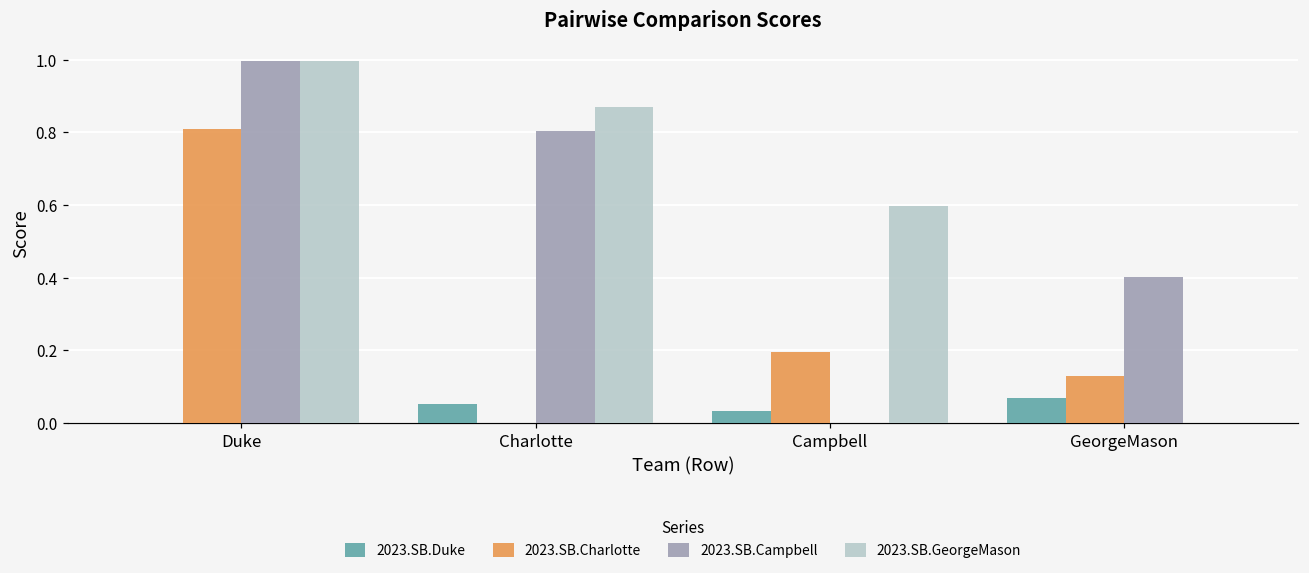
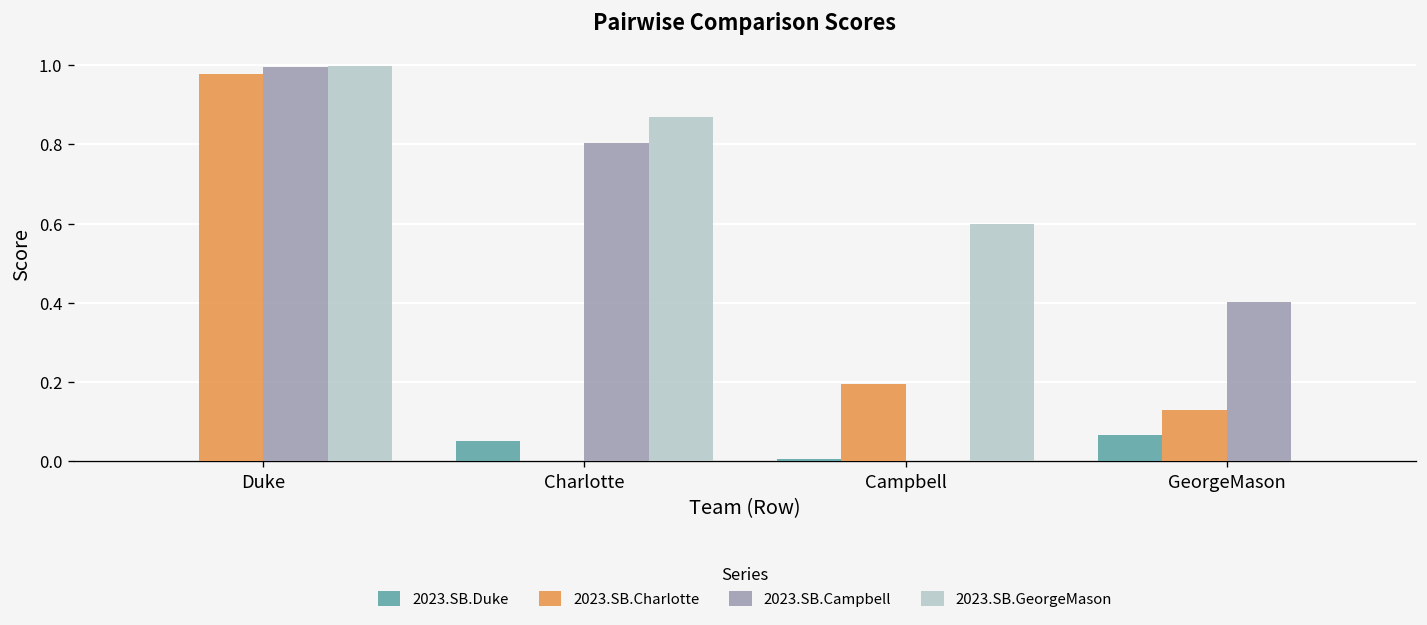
  {
    "2023.SB.Duke": {
      "Duke": 0.00,
      "Charlotte": 0.05,
-     "Campbell": 0.03,
+     "Campbell": 0.01,
      "GeorgeMason": 0.07
    },
    "2023.SB.Charlotte": {
-     "Duke": 0.81,
+     "Duke": 0.98,
      "Charlotte": 0.00,
      "Campbell": 0.20,
      "GeorgeMason": 0.13
    }
  }
